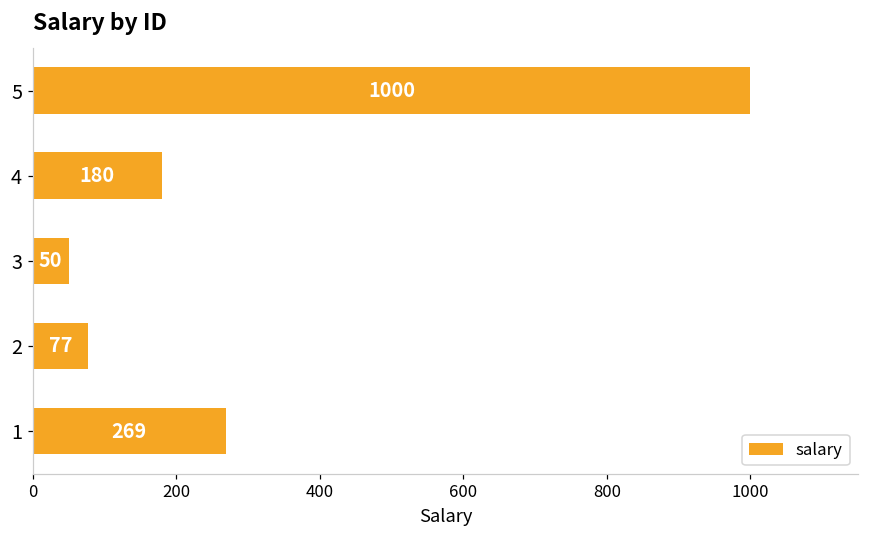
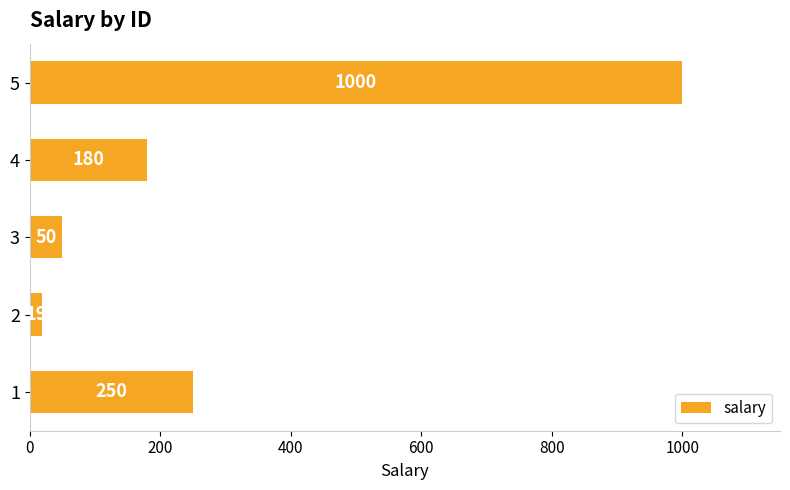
  {
    "5": 1000,
    "4": 180,
    "3": 50,
-   "2": 80,
-   "1": 269
+   "2": 20,
+   "1": 250
  }
